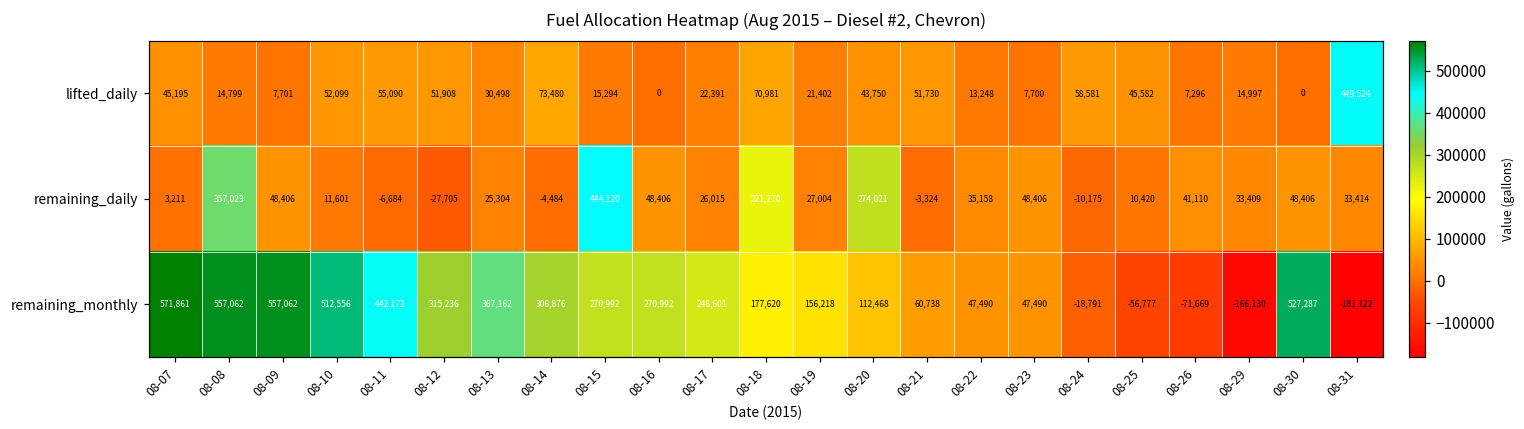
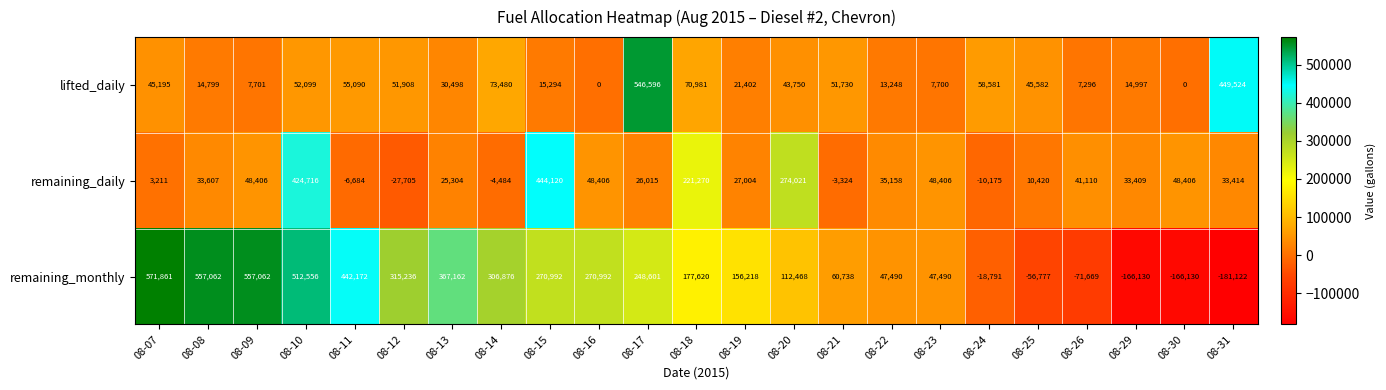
  {
    "lifted_daily": {
      "08-07": "45,195",
      "08-08": "14,799",
      "08-09": "7,701",
      "08-10": "52,099",
      "08-11": "55,090",
      "08-12": "51,908",
      "08-13": "30,498",
      "08-14": "73,480",
      "08-15": "15,294",
      "08-16": "0",
-     "08-17": "22,391",
+     "08-17": "546,596",
      "08-18": "70,981",
      "08-19": "21,402",
      "08-20": "43,750",
      "08-21": "51,730",
      "08-22": "13,248",
      "08-23": "7,700",
      "08-24": "58,581",
      "08-25": "45,582",
      "08-26": "7,296",
      "08-29": "14,997",
      "08-30": "0",
      "08-31": "449,524"
    },
    "remaining_daily": {
      "08-07": "3,211",
-     "08-08": "357,023",
+     "08-08": "33,607",
      "08-09": "48,406",
-     "08-10": "11,601",
+     "08-10": "424,716",
      "08-11": "-6,684",
      "08-12": "-27,705",
      "08-13": "25,304",
      "08-14": "-4,484",
      "08-15": "444,120",
      "08-16": "48,406",
      "08-17": "26,015",
      "08-18": "221,270",
      "08-19": "27,004",
      "08-20": "274,021",
      "08-21": "-3,324",
      "08-22": "35,158",
      "08-23": "48,406",
      "08-24": "-10,175",
      "08-25": "10,420",
      "08-26": "41,110",
      "08-29": "33,409",
      "08-30": "48,406",
      "08-31": "33,414"
    },
    "remaining_monthly": {
      "08-07": "571,861",
      "08-08": "557,062",
      "08-09": "557,062",
      "08-10": "512,556",
      "08-11": "442,172",
      "08-12": "315,236",
      "08-13": "367,162",
      "08-14": "306,876",
      "08-15": "270,992",
      "08-16": "270,992",
      "08-17": "248,601",
      "08-18": "177,620",
      "08-19": "156,218",
      "08-20": "112,468",
      "08-21": "60,738",
      "08-22": "47,490",
      "08-23": "47,490",
      "08-24": "-18,791",
      "08-25": "-56,777",
      "08-26": "-71,669",
      "08-29": "-166,130",
-     "08-30": "527,287",
+     "08-30": "-166,130",
      "08-31": "-181,122"
    }
  }
